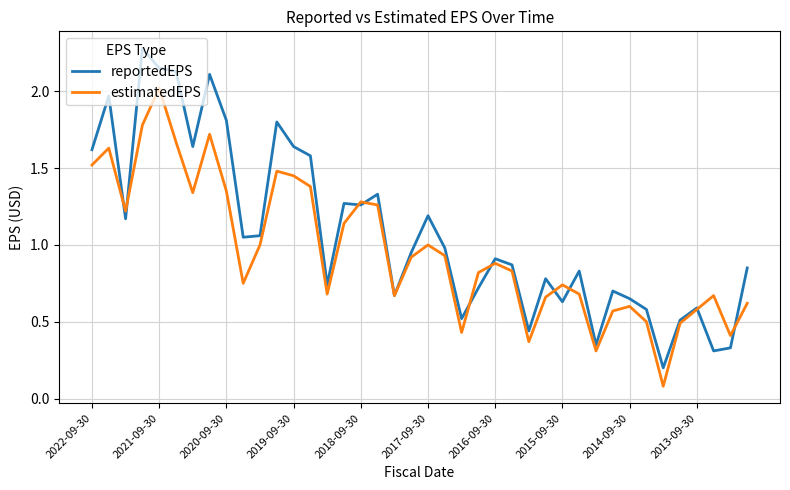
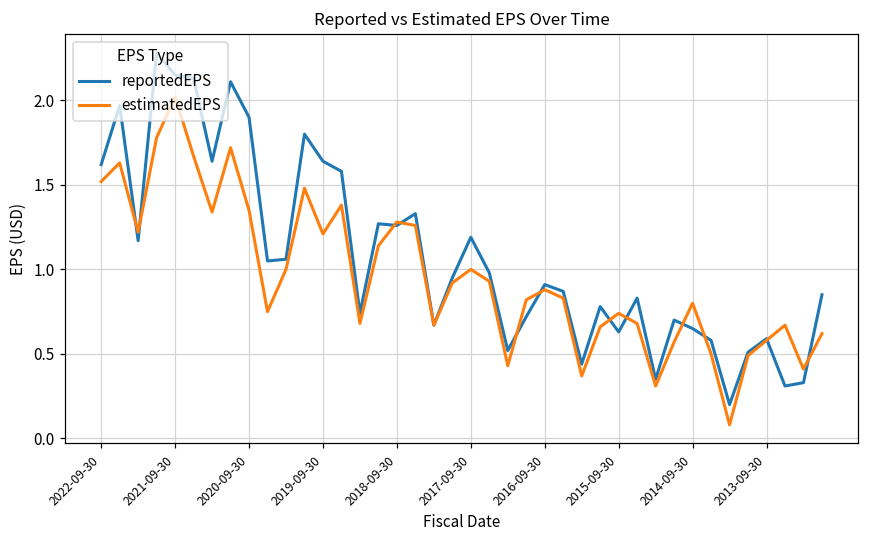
  {
    "reportedEPS": {
      "2022-09-30": 1.62,
-     "2020-09-30": 1.81,
+     "2020-09-30": 1.90,
      "2019-09-30": 1.64,
      "2018-09-30": 1.26,
      "2017-09-30": 1.19,
      "2016-09-30": 0.91,
      "2015-09-30": 0.63,
      "2014-09-30": 0.65
    },
    "estimatedEPS": {
      "2022-09-30": 1.52,
      "2020-09-30": 1.35,
-     "2019-09-30": 1.45,
+     "2019-09-30": 1.21,
      "2018-09-30": 1.28,
      "2017-09-30": 1.00,
      "2016-09-30": 0.88,
      "2015-09-30": 0.74,
-     "2014-09-30": 0.6
+     "2014-09-30": 0.8
    }
  }
